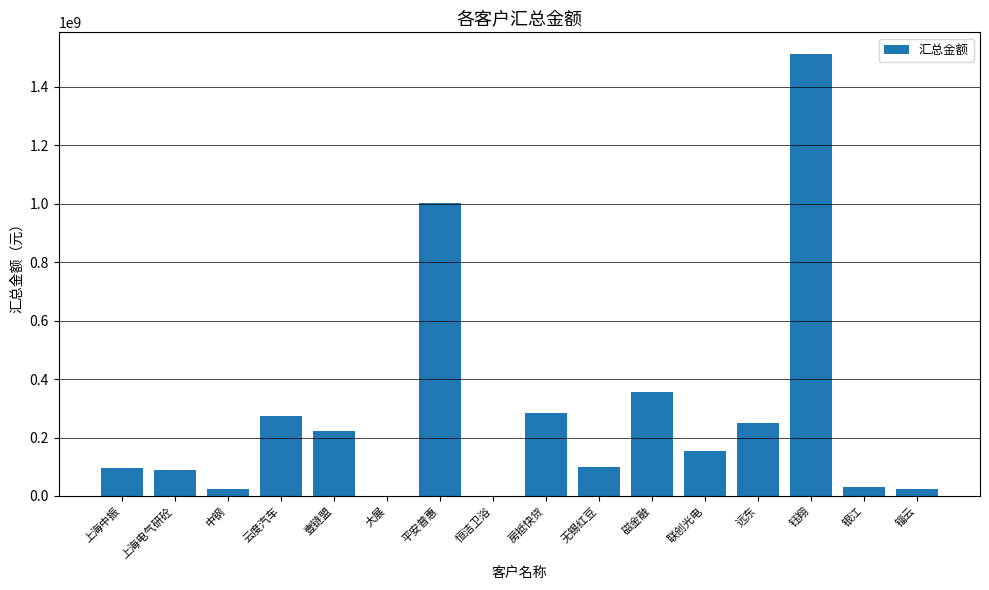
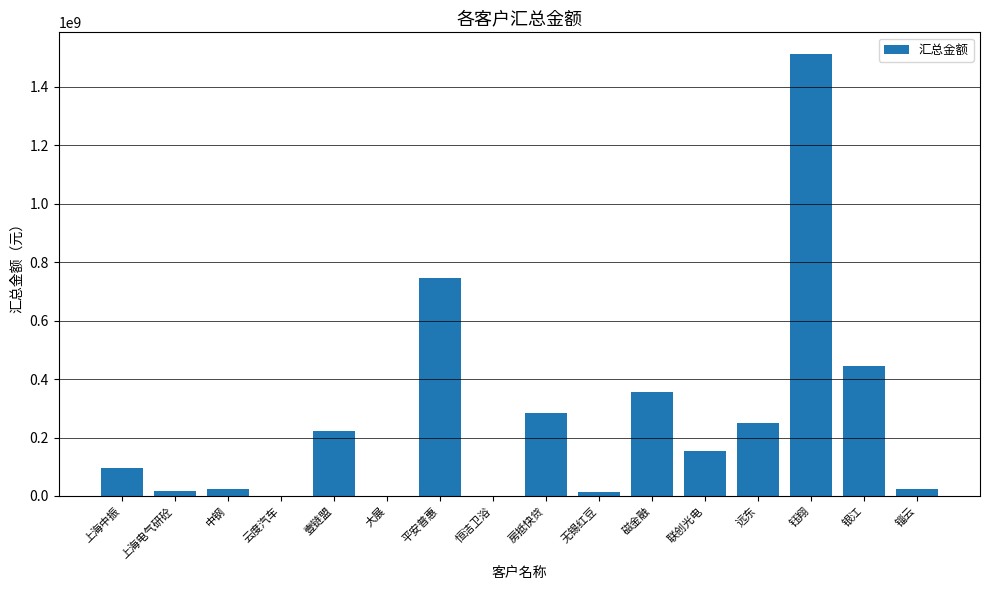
  {
    "上海中振": 100000000,
-   "上海电气研砼": 90000000,
+   "上海电气研砼": 20000000,
    "中钢": 20000000,
-   "云度汽车": 270000000,
+   "云度汽车": 0,
    "壹链盟": 220000000,
    "大展": 0,
-   "平安普惠": 1000000000,
+   "平安普惠": 740000000,
    "房抵快贷": 280000000,
-   "无锡红豆": 100000000,
+   "无锡红豆": 20000000,
    "磁金融": 360000000,
    "联创光电": 150000000,
    "远东": 250000000,
    "钰翔": 1510000000,
-   "银江": 30000000,
+   "银江": 440000000,
    "锱云": 20000000
  }
